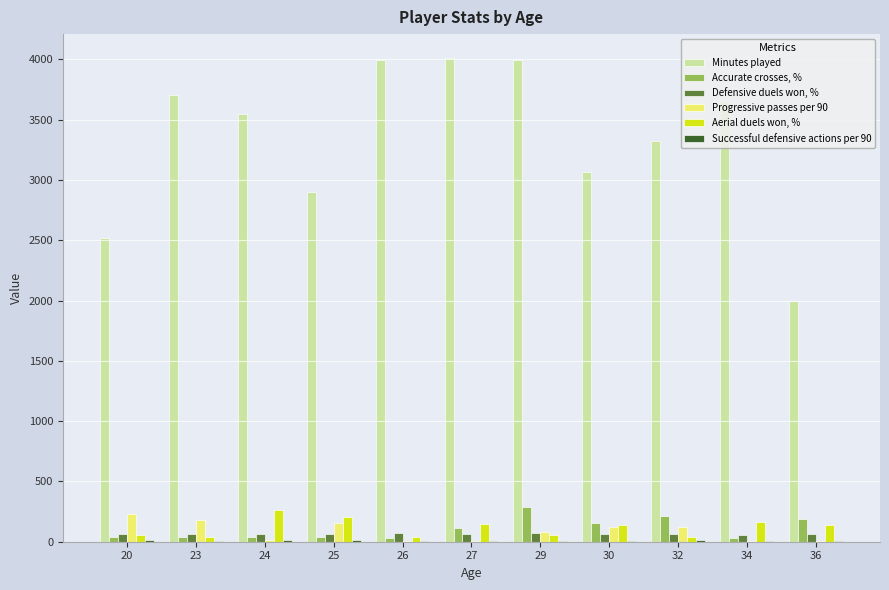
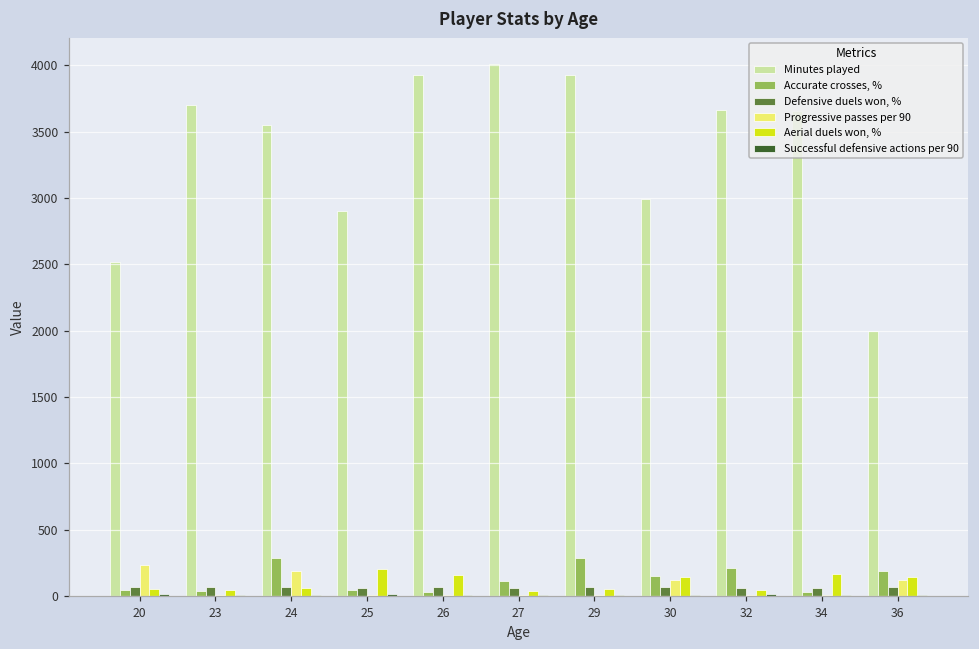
  {
    "Minutes played": {
      "20": 2520,
      "23": 3700,
      "24": 3550,
      "25": 2900,
-     "26": 4000,
+     "26": 3930,
      "27": 4010,
-     "29": 3990,
-     "30": 3060,
-     "32": 3320,
+     "29": 3930,
+     "30": 2990,
+     "32": 3660,
      "36": 2000
    },
    "Accurate crosses, %": {
      "20": 40,
      "23": 40,
-     "24": 40,
+     "24": 280,
      "25": 40,
      "26": 30,
      "27": 110,
      "29": 290,
      "30": 150,
      "32": 210,
      "34": 30,
      "36": 190
    },
    "Progressive passes per 90": {
      "20": 230,
-     "23": 180,
-     "24": 10,
-     "25": 160,
-     "29": 80,
+     "23": 10,
+     "24": 180,
+     "25": 10,
+     "29": 10,
      "30": 120,
-     "32": 120,
-     "36": 10
+     "32": 10,
+     "36": 120
    },
    "Aerial duels won, %": {
      "20": 50,
      "23": 40,
-     "24": 260,
+     "24": 60,
      "25": 200,
-     "26": 40,
-     "27": 150,
+     "26": 150,
+     "27": 40,
      "29": 50,
      "30": 140,
      "32": 40,
      "34": 160,
      "36": 140
    }
  }
